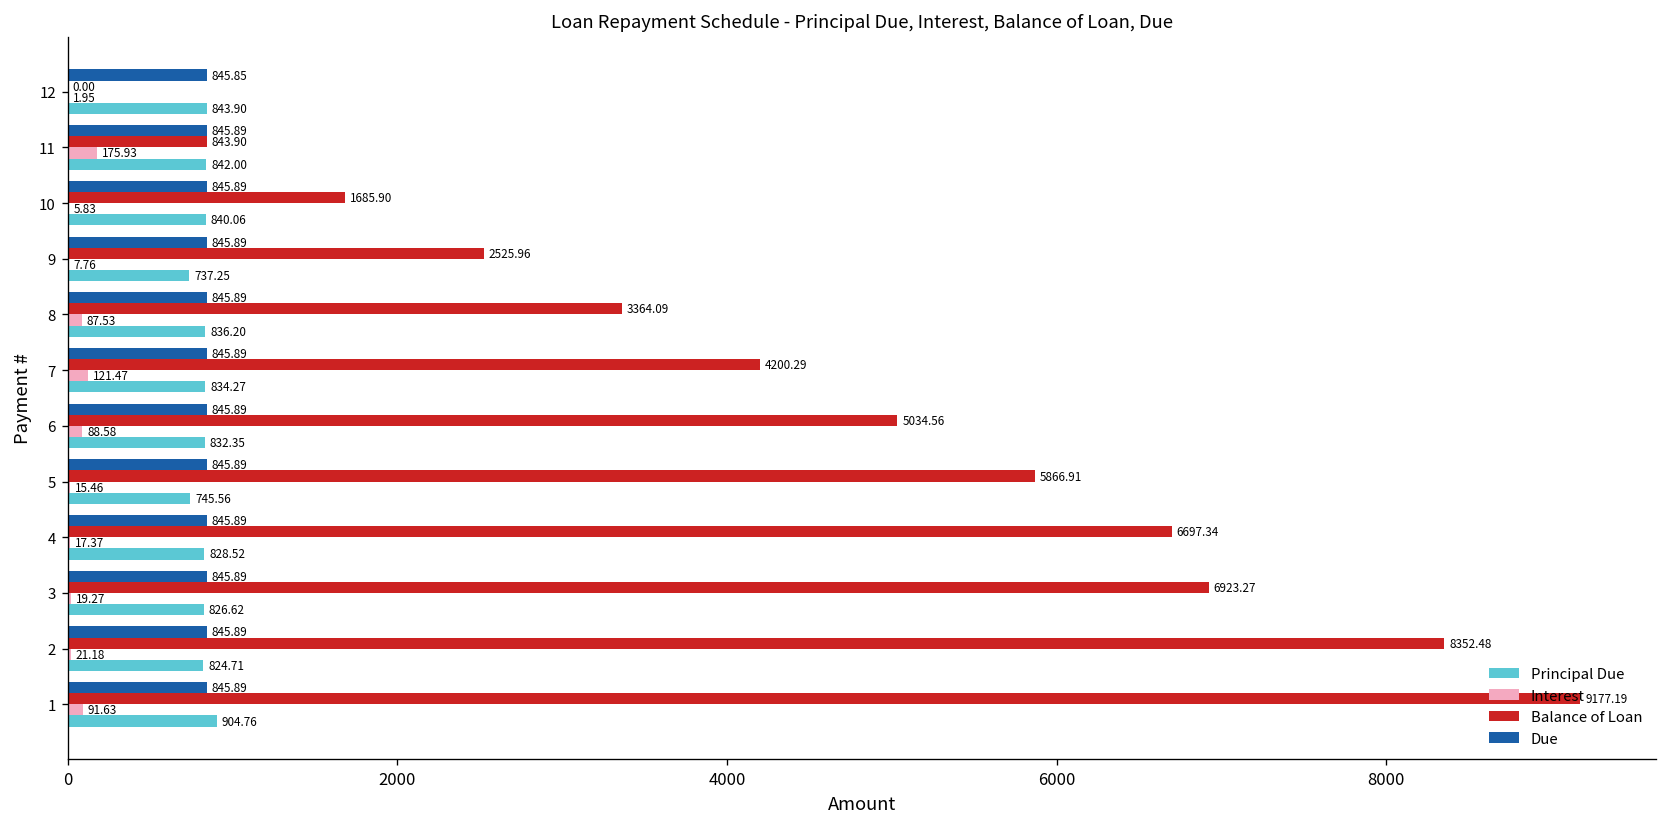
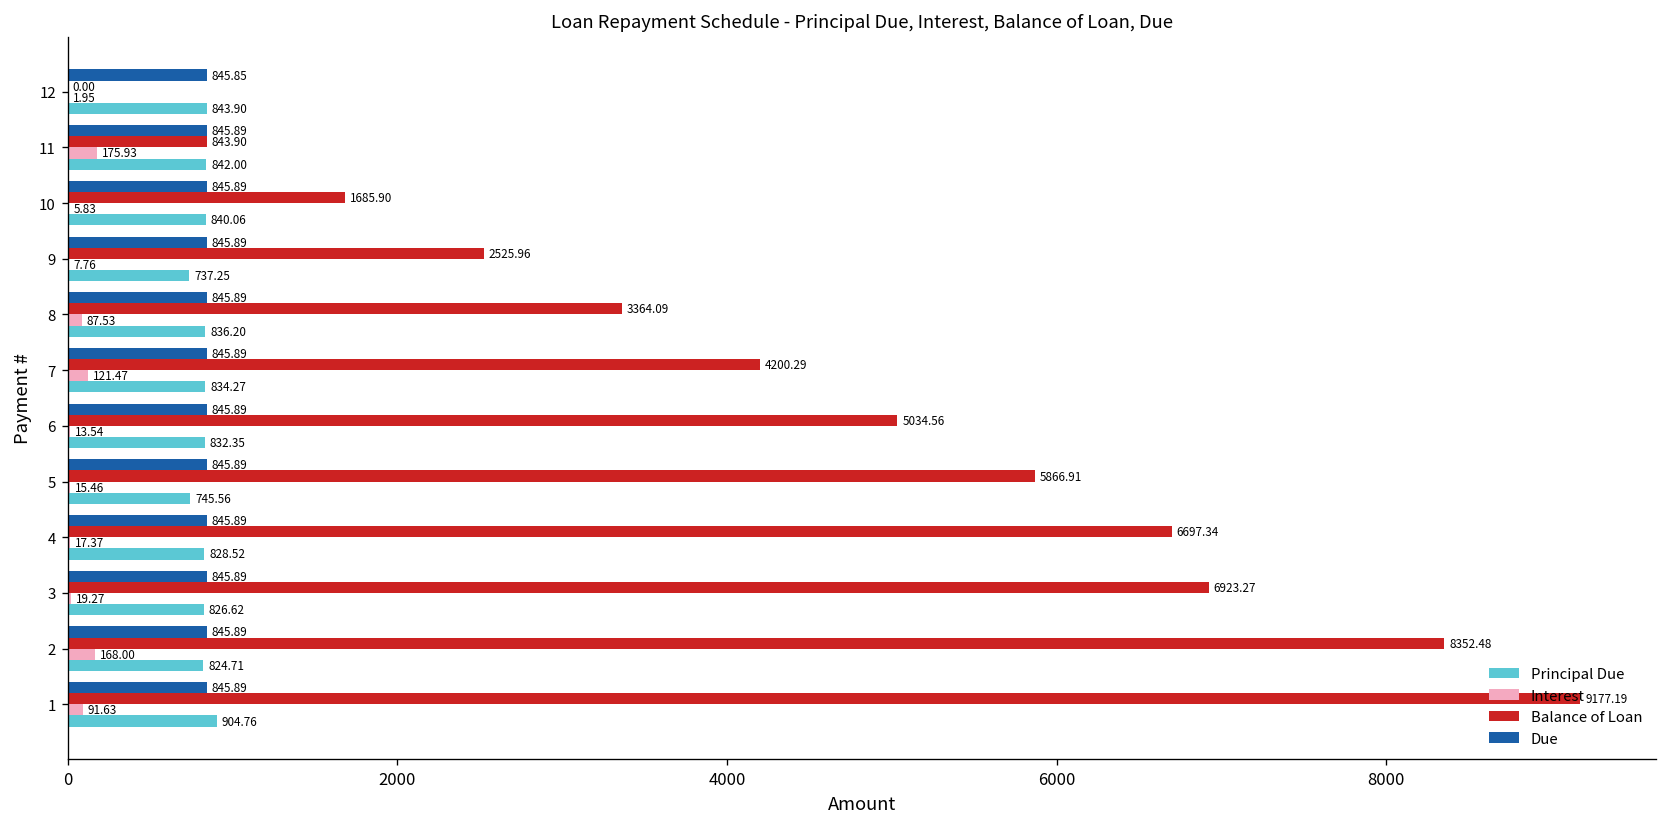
  {
    "Principal Due": {
      "12": 843.90,
      "11": 842.00,
      "10": 840.06,
      "9": 737.25,
      "8": 836.20,
      "7": 834.27,
      "6": 832.35,
      "5": 745.56,
      "4": 828.52,
      "3": 826.62,
      "2": 824.71,
      "1": 904.76
    },
    "Interest": {
      "12": 1.95,
      "11": 175.93,
      "10": 5.83,
      "9": 7.76,
      "8": 87.53,
      "7": 121.47,
-     "6": 88.58,
+     "6": 13.54,
      "5": 15.46,
      "4": 17.37,
      "3": 19.27,
-     "2": 21.18,
+     "2": 168.00,
      "1": 91.63
    },
    "Balance of Loan": {
      "12": 0.00,
      "11": 843.90,
      "10": 1685.90,
      "9": 2525.96,
      "8": 3364.09,
      "7": 4200.29,
      "6": 5034.56,
      "5": 5866.91,
      "4": 6697.34,
      "3": 6923.27,
      "2": 8352.48,
      "1": 9177.19
    },
    "Due": {
      "12": 845.85,
      "11": 845.89,
      "10": 845.89,
      "9": 845.89,
      "8": 845.89,
      "7": 845.89,
      "6": 845.89,
      "5": 845.89,
      "4": 845.89,
      "3": 845.89,
      "2": 845.89,
      "1": 845.89
    }
  }
